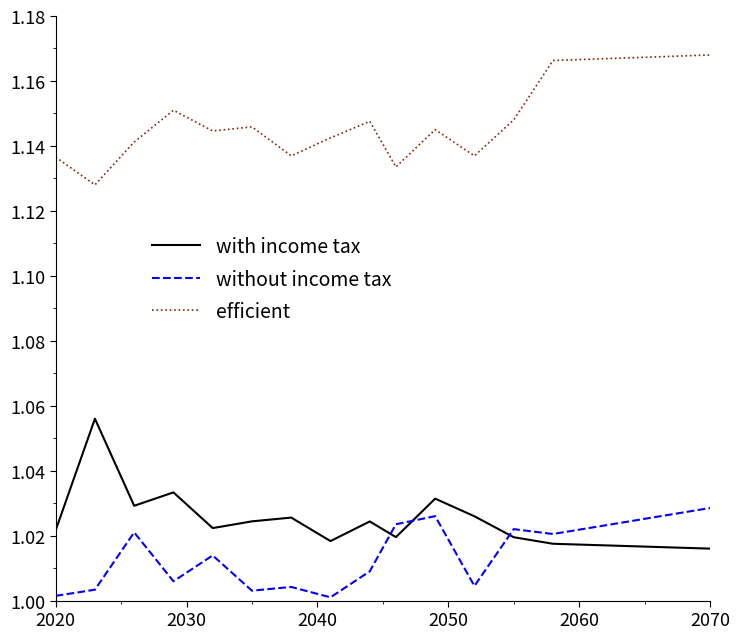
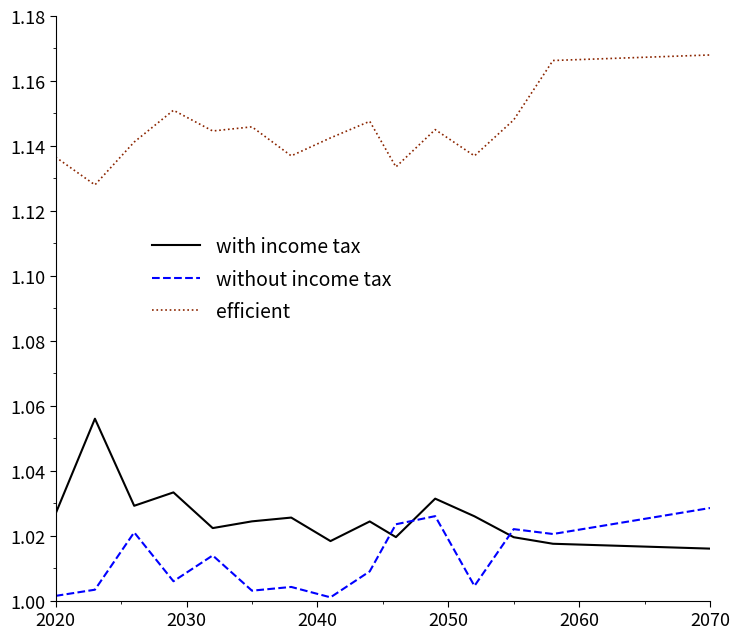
  {
    "with income tax": {
-     "2020": 1.022,
+     "2020": 1.027,
      "2070": 1.016
    },
    "without income tax": {
      "2020": 1.001,
      "2070": 1.029
    },
    "efficient": {
      "2020": 1.137,
      "2070": 1.168
    }
  }
